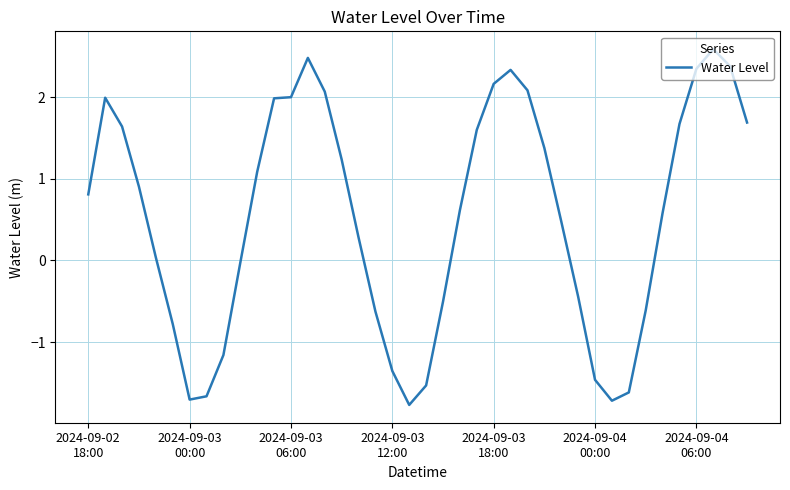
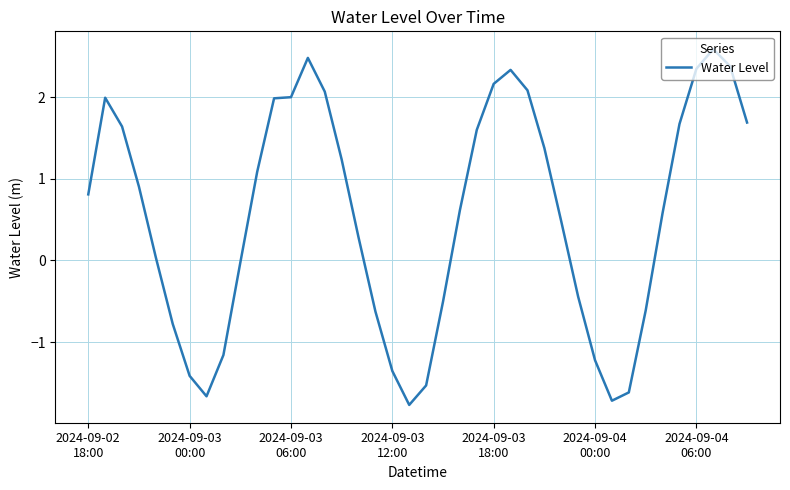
  {
    "2024-09-02 18:00": 0.8,
-   "2024-09-03 00:00": -1.7,
+   "2024-09-03 00:00": -1.4,
    "2024-09-03 06:00": 2.0,
    "2024-09-03 12:00": -1.4,
    "2024-09-03 18:00": 2.2,
-   "2024-09-04 00:00": -1.5
+   "2024-09-04 00:00": -1.2
  }
